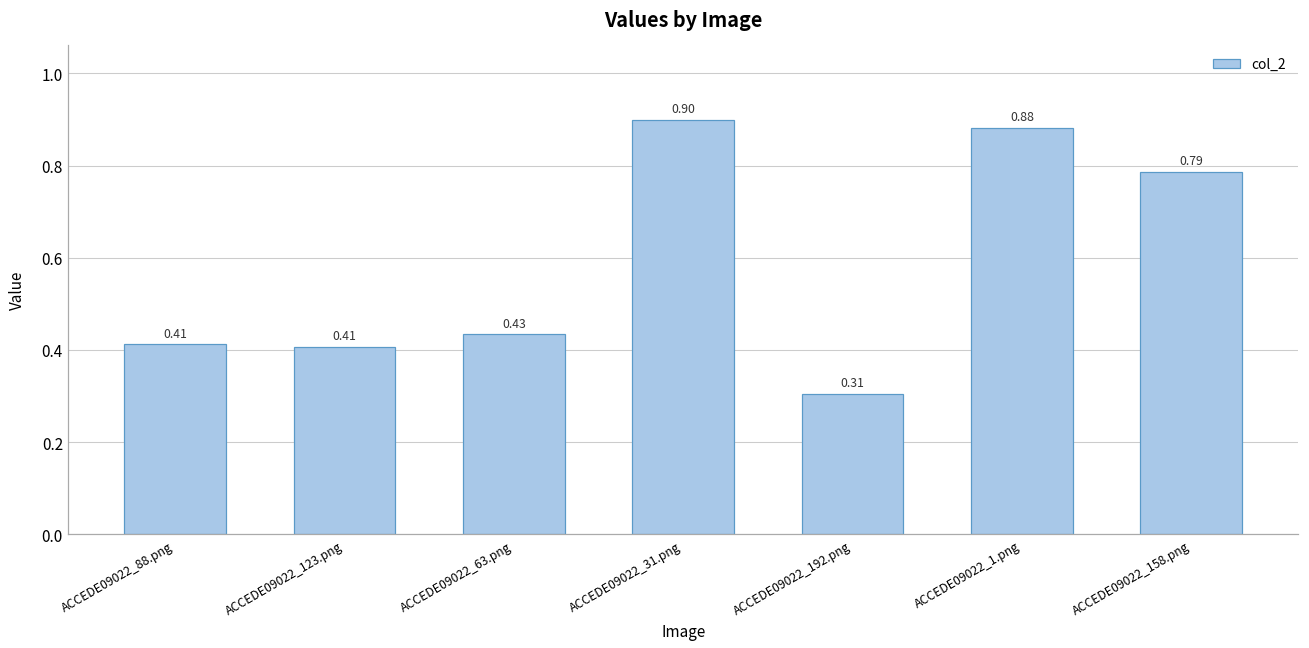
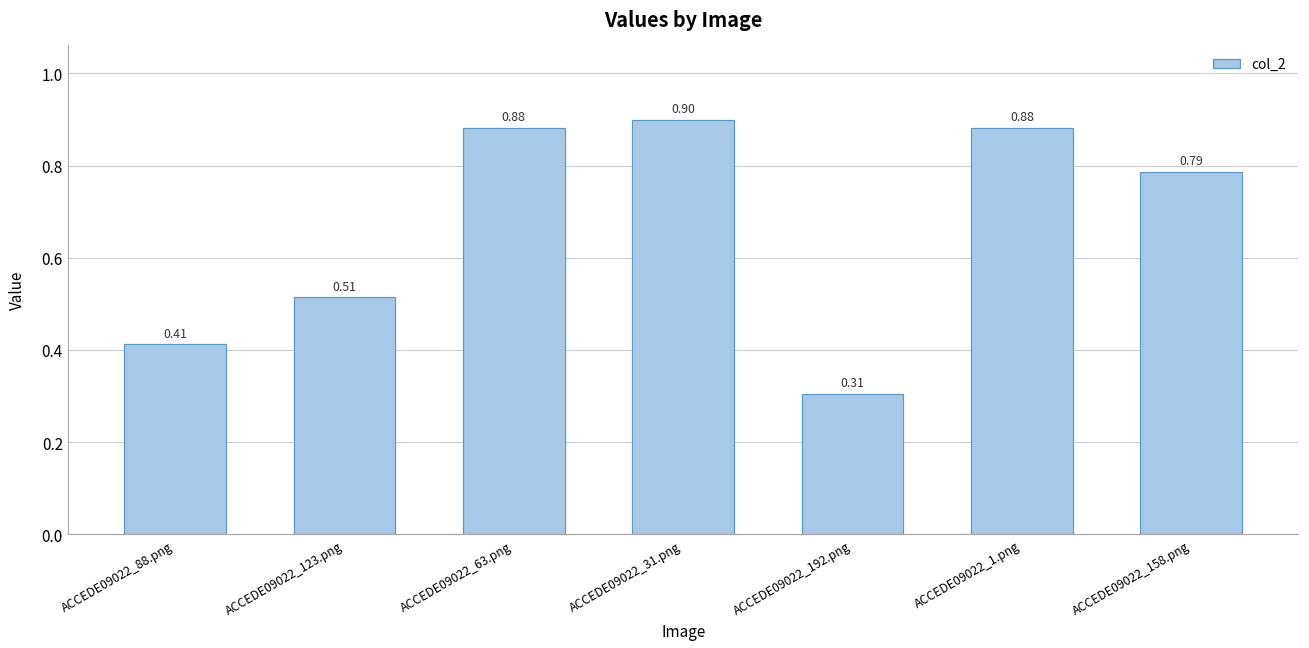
  {
    "ACCEDE09022_88.png": 0.41,
-   "ACCEDE09022_123.png": 0.41,
-   "ACCEDE09022_63.png": 0.43,
+   "ACCEDE09022_123.png": 0.51,
+   "ACCEDE09022_63.png": 0.88,
    "ACCEDE09022_31.png": 0.90,
    "ACCEDE09022_192.png": 0.31,
    "ACCEDE09022_1.png": 0.88,
    "ACCEDE09022_158.png": 0.79
  }
